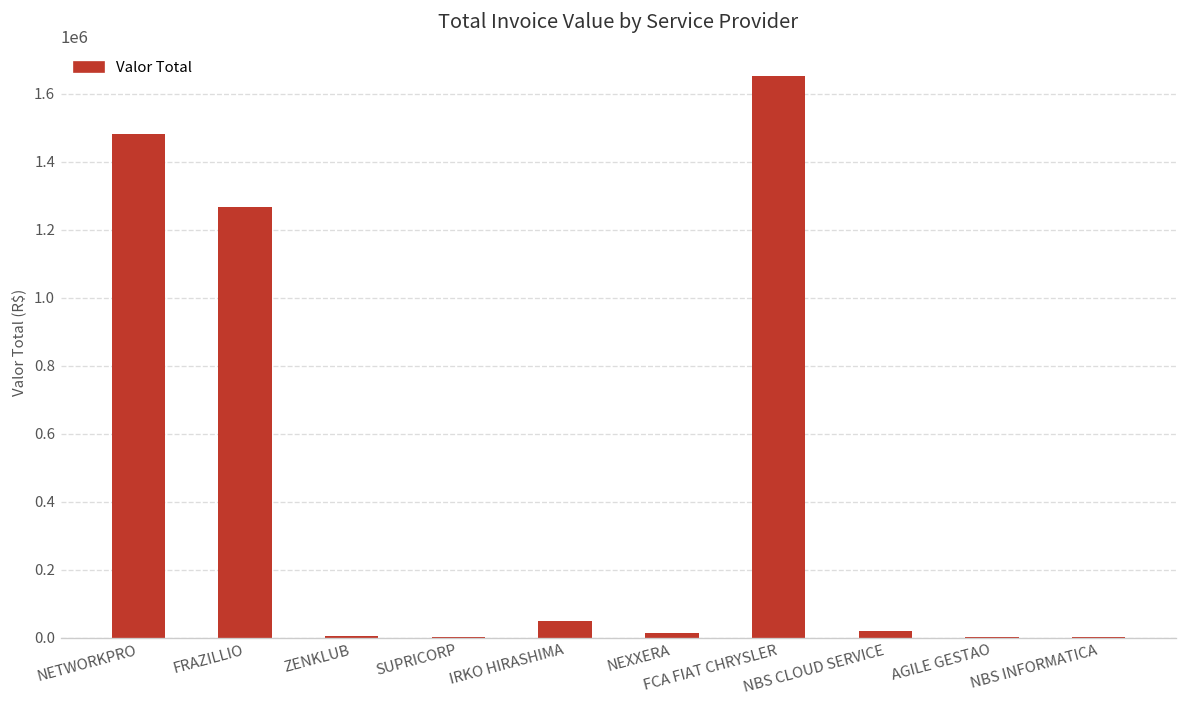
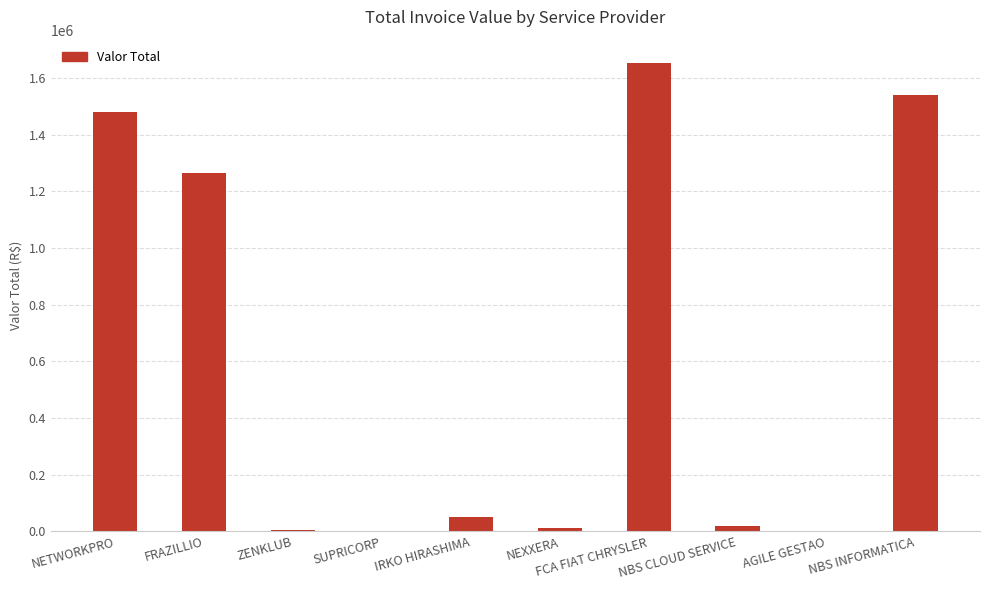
  {
    "NETWORKPRO": 1480000,
    "FRAZILLIO": 1270000,
    "IRKO HIRASHIMA": 50000,
    "NEXXERA": 10000,
    "FCA FIAT CHRYSLER": 1650000,
    "NBS CLOUD SERVICE": 20000,
-   "NBS INFORMATICA": 0
+   "NBS INFORMATICA": 1540000
  }
